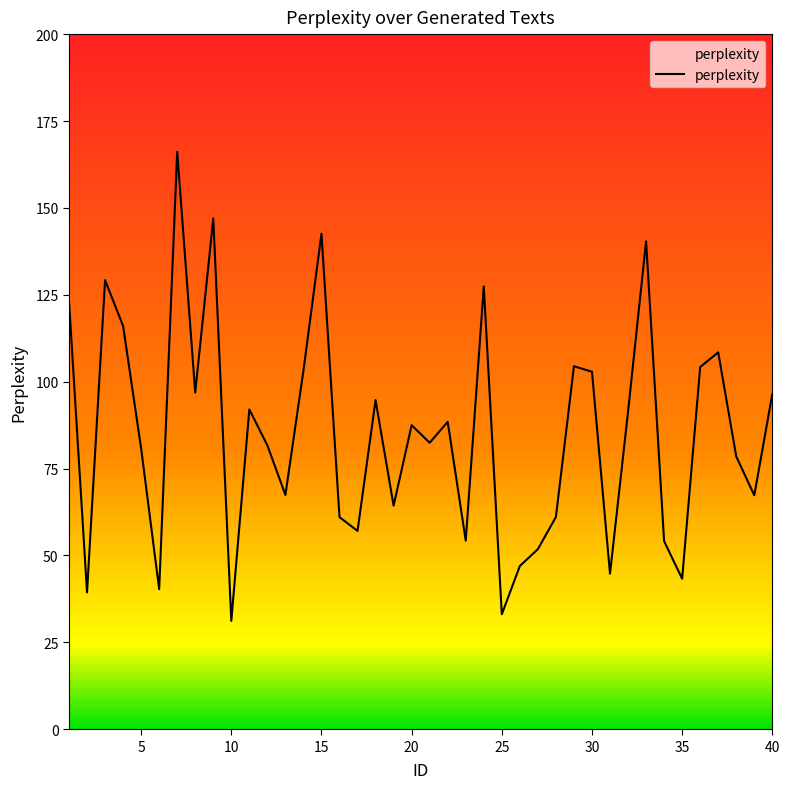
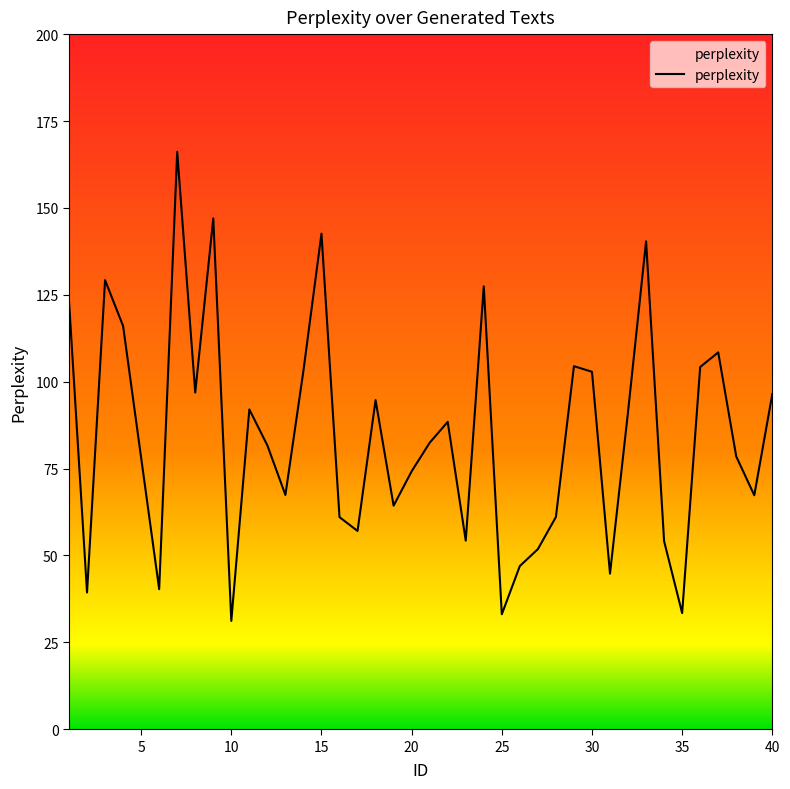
  {
-   "5": 81,
+   "5": 78,
    "10": 31,
    "15": 143,
-   "20": 87,
+   "20": 74,
    "25": 33,
    "30": 103,
-   "35": 43,
+   "35": 33,
    "40": 96
  }
